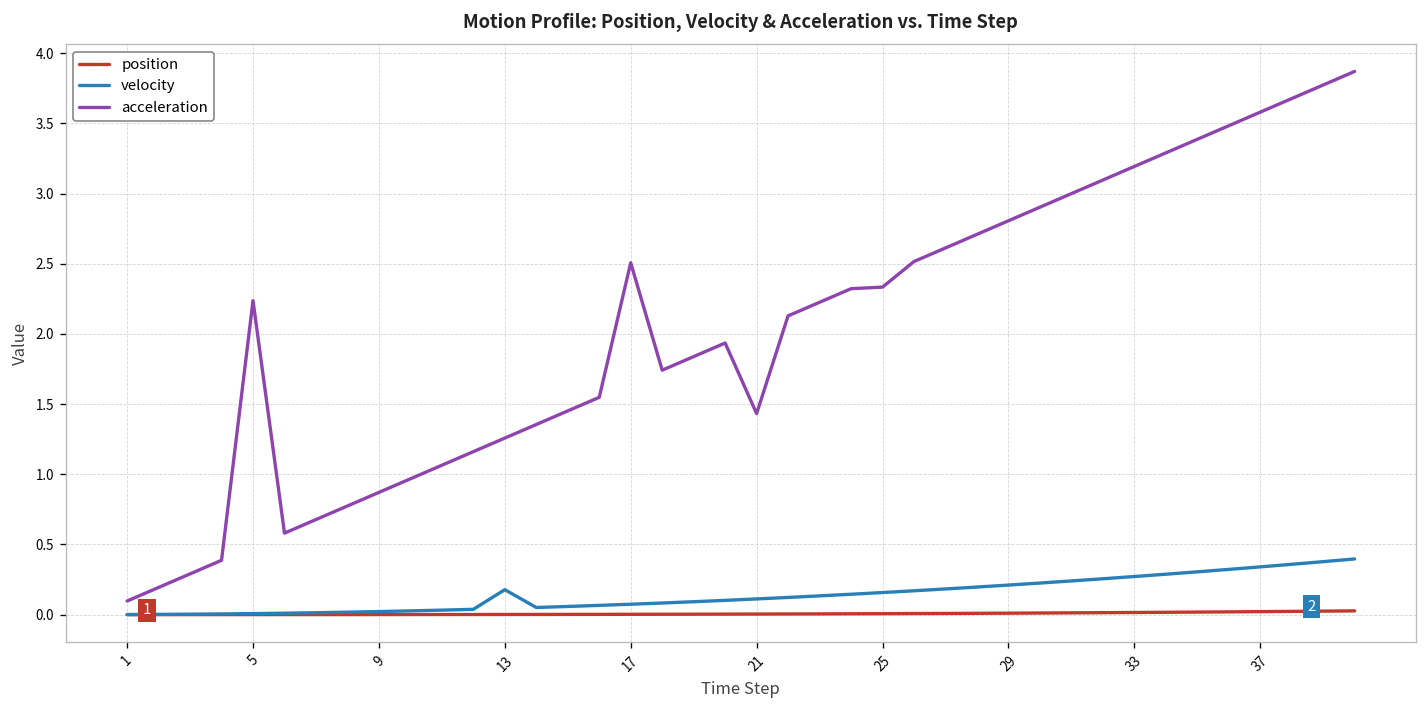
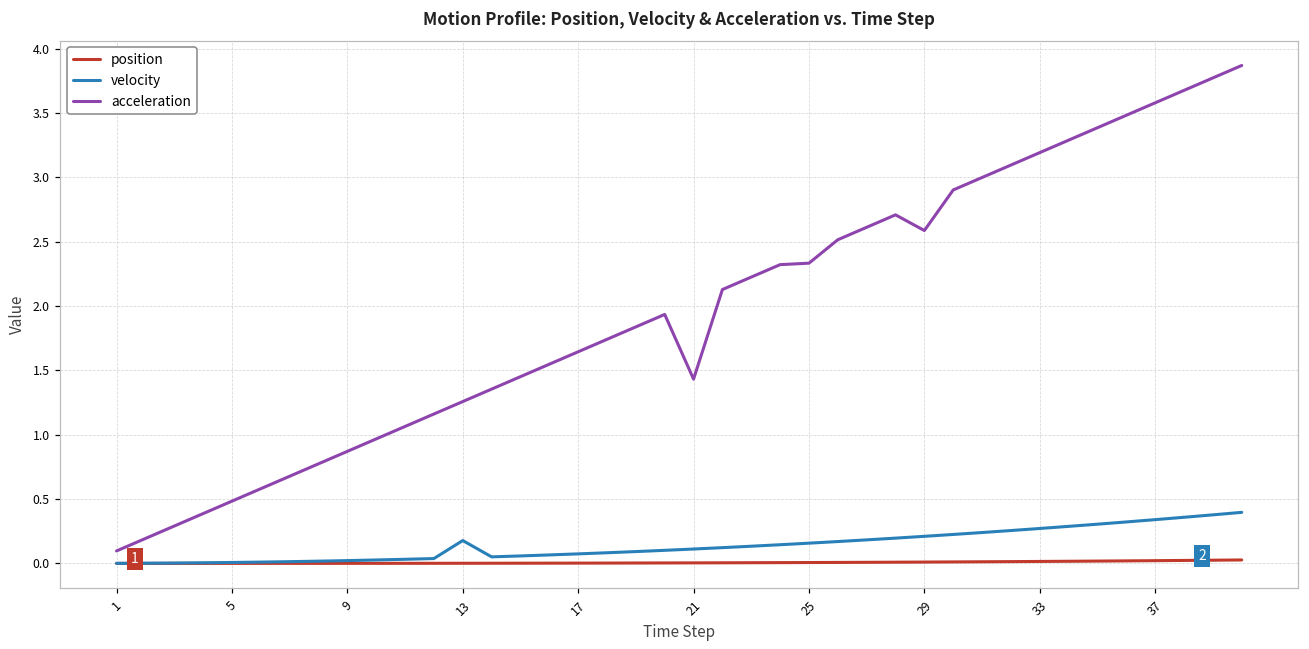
  {
    "position": {
      "13": 0.00,
      "17": 0.00,
      "21": 0.00,
      "25": 0.01,
      "29": 0.01,
      "33": 0.02,
      "37": 0.02
    },
    "velocity": {
      "13": 0.18,
      "17": 0.07,
      "21": 0.11,
      "25": 0.16,
      "29": 0.21,
      "33": 0.27,
      "37": 0.34
    },
    "acceleration": {
      "1": 0.10,
-     "5": 2.24,
+     "5": 0.48,
      "9": 0.87,
      "13": 1.26,
-     "17": 2.51,
+     "17": 1.64,
      "21": 1.43,
      "25": 2.33,
-     "29": 2.81,
+     "29": 2.59,
      "33": 3.19,
      "37": 3.58
    }
  }
